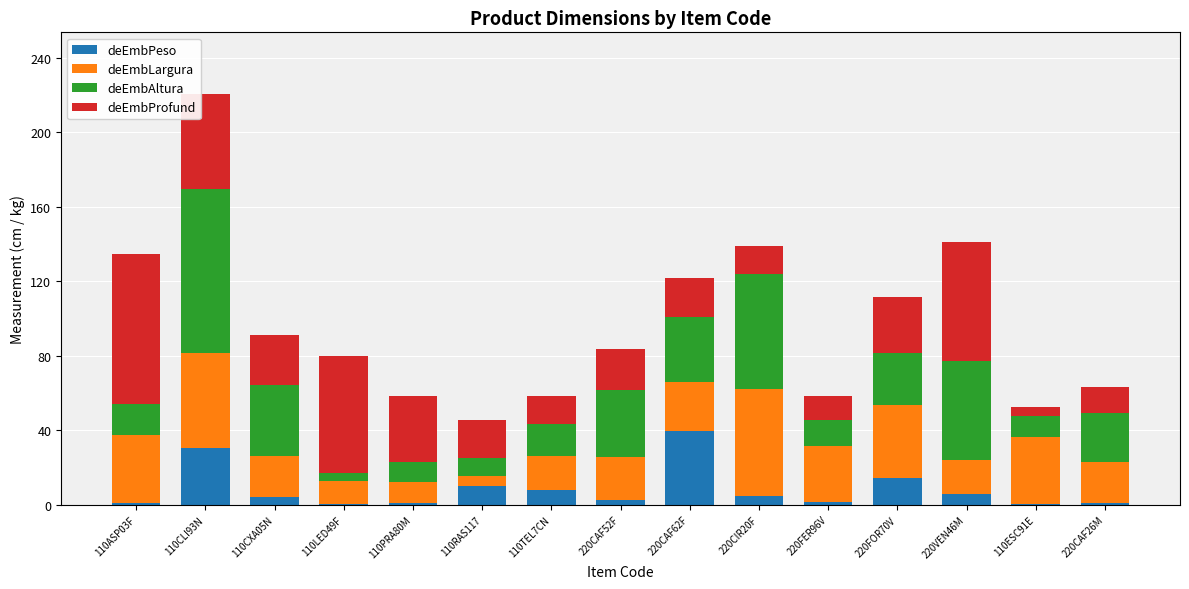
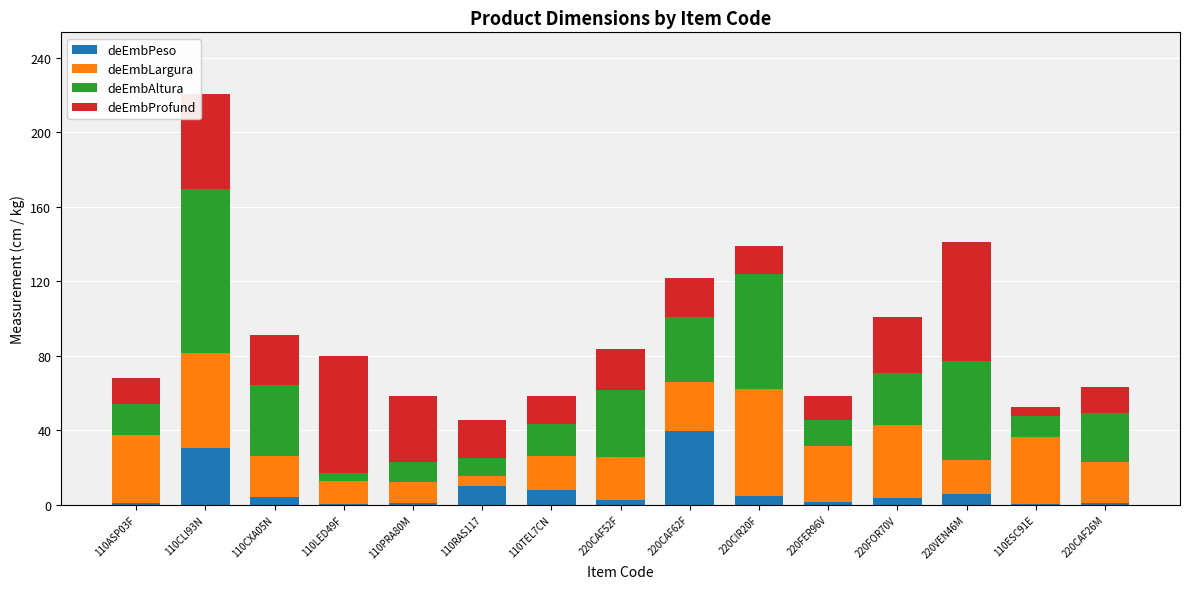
  {
    "deEmbPeso": {
      "110CLI93N": 31,
      "110CXA05N": 4,
      "110RAS117": 10,
      "110TEL7CN": 8,
      "220CAF52F": 3,
      "220CAF62F": 40,
      "220CIR20F": 5,
      "220FER96V": 1,
-     "220FOR70V": 14,
+     "220FOR70V": 4,
      "220VEN46M": 6
    },
    "deEmbLargura": {
      "110ASP03F": 36,
      "110CLI93N": 51,
      "110CXA05N": 22,
      "110LED49F": 12,
      "110PRA80M": 11,
      "110RAS117": 5,
      "110TEL7CN": 18,
      "220CAF52F": 23,
      "220CAF62F": 26,
      "220CIR20F": 57,
      "220FER96V": 30,
      "220FOR70V": 39,
      "220VEN46M": 19,
      "110ESC91E": 36,
      "220CAF26M": 22
    },
    "deEmbAltura": {
      "110ASP03F": 17,
      "110CLI93N": 88,
      "110CXA05N": 38,
      "110LED49F": 4,
      "110PRA80M": 11,
      "110RAS117": 10,
      "110TEL7CN": 17,
      "220CAF52F": 36,
      "220CAF62F": 35,
      "220CIR20F": 62,
      "220FER96V": 14,
      "220FOR70V": 28,
      "220VEN46M": 53,
      "110ESC91E": 11,
      "220CAF26M": 26
    },
    "deEmbProfund": {
-     "110ASP03F": 81,
+     "110ASP03F": 14,
      "110CLI93N": 51,
      "110CXA05N": 27,
      "110LED49F": 63,
      "110PRA80M": 36,
      "110RAS117": 20,
      "110TEL7CN": 15,
      "220CAF52F": 22,
      "220CAF62F": 21,
      "220CIR20F": 15,
      "220FER96V": 13,
      "220FOR70V": 30,
      "220VEN46M": 64,
      "110ESC91E": 5,
      "220CAF26M": 14
    }
  }
